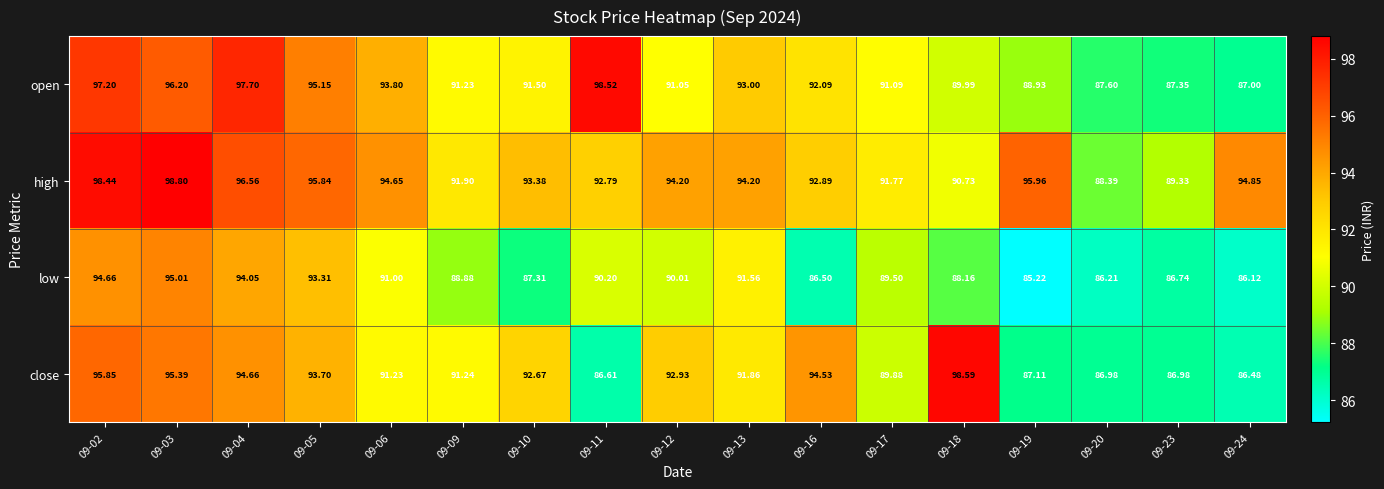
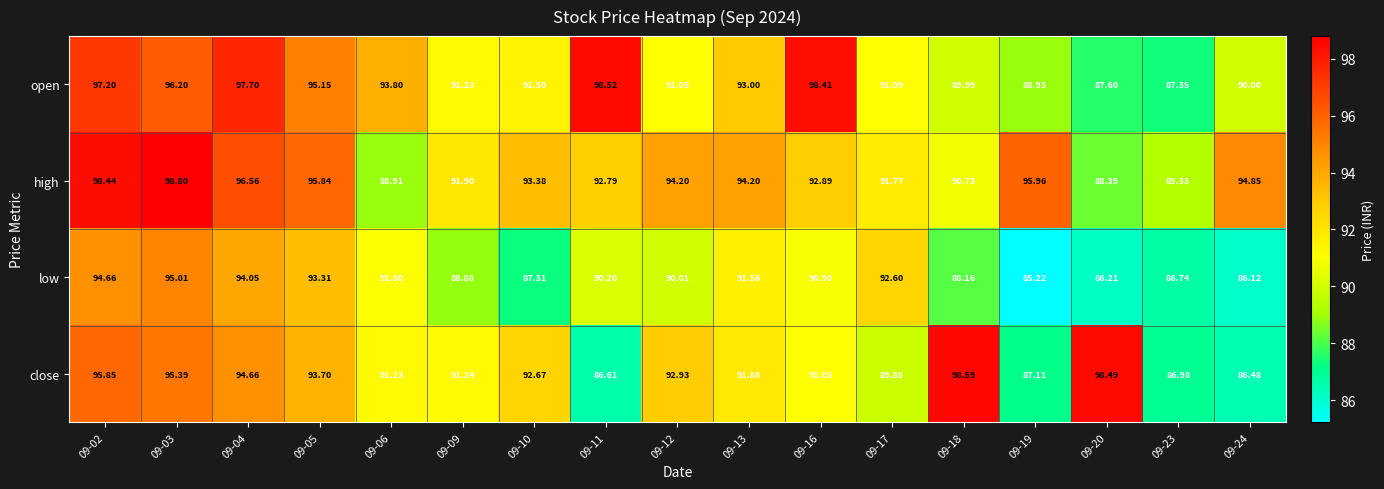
  {
    "open": {
      "09-02": 97.20,
      "09-03": 96.20,
      "09-04": 97.70,
      "09-05": 95.15,
      "09-06": 93.80,
      "09-09": 91.23,
      "09-10": 91.50,
      "09-11": 98.52,
      "09-12": 91.05,
      "09-13": 93.00,
-     "09-16": 92.09,
+     "09-16": 98.41,
      "09-17": 91.09,
      "09-18": 89.99,
      "09-19": 88.93,
      "09-20": 87.60,
      "09-23": 87.35,
-     "09-24": 87.00
+     "09-24": 90.00
    },
    "high": {
      "09-02": 98.44,
      "09-03": 98.80,
      "09-04": 96.56,
      "09-05": 95.84,
-     "09-06": 94.65,
+     "09-06": 88.91,
      "09-09": 91.90,
      "09-10": 93.38,
      "09-11": 92.79,
      "09-12": 94.20,
      "09-13": 94.20,
      "09-16": 92.89,
      "09-17": 91.77,
      "09-18": 90.73,
      "09-19": 95.96,
      "09-20": 88.39,
      "09-23": 89.33,
      "09-24": 94.85
    },
    "low": {
      "09-02": 94.66,
      "09-03": 95.01,
      "09-04": 94.05,
      "09-05": 93.31,
      "09-06": 91.00,
      "09-09": 88.88,
      "09-10": 87.31,
      "09-11": 90.20,
      "09-12": 90.01,
      "09-13": 91.56,
-     "09-16": 86.50,
-     "09-17": 89.50,
+     "09-16": 90.90,
+     "09-17": 92.60,
      "09-18": 88.16,
      "09-19": 85.22,
      "09-20": 86.21,
      "09-23": 86.74,
      "09-24": 86.12
    },
    "close": {
      "09-02": 95.85,
      "09-03": 95.39,
      "09-04": 94.66,
      "09-05": 93.70,
      "09-06": 91.23,
      "09-09": 91.24,
      "09-10": 92.67,
      "09-11": 86.61,
      "09-12": 92.93,
      "09-13": 91.86,
-     "09-16": 94.53,
+     "09-16": 91.05,
      "09-17": 89.88,
      "09-18": 98.59,
      "09-19": 87.11,
-     "09-20": 86.98,
+     "09-20": 98.49,
      "09-23": 86.98,
      "09-24": 86.48
    }
  }
